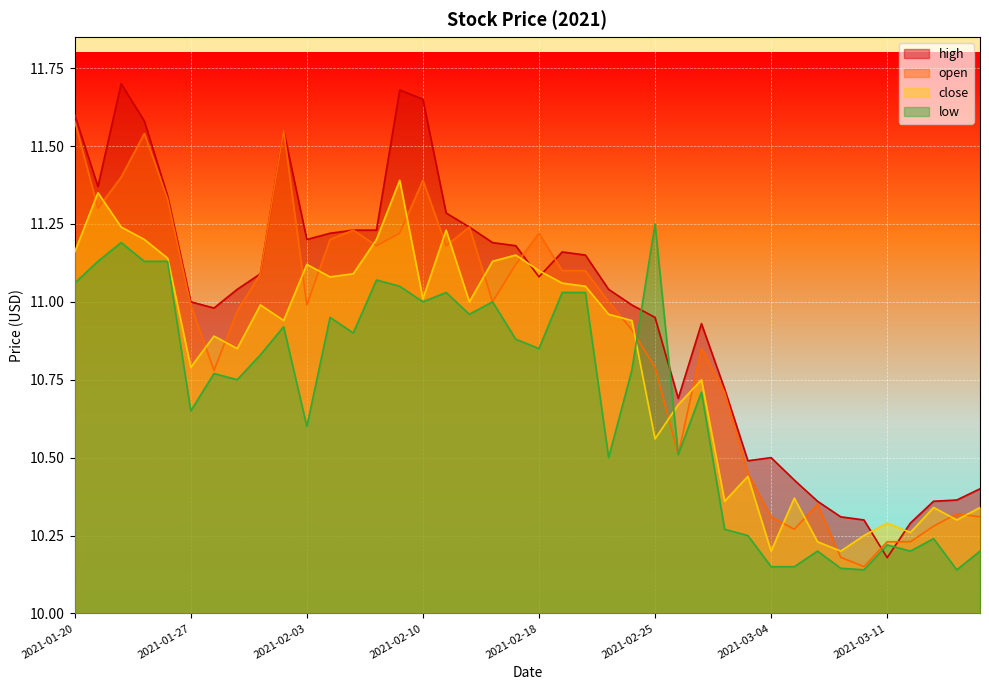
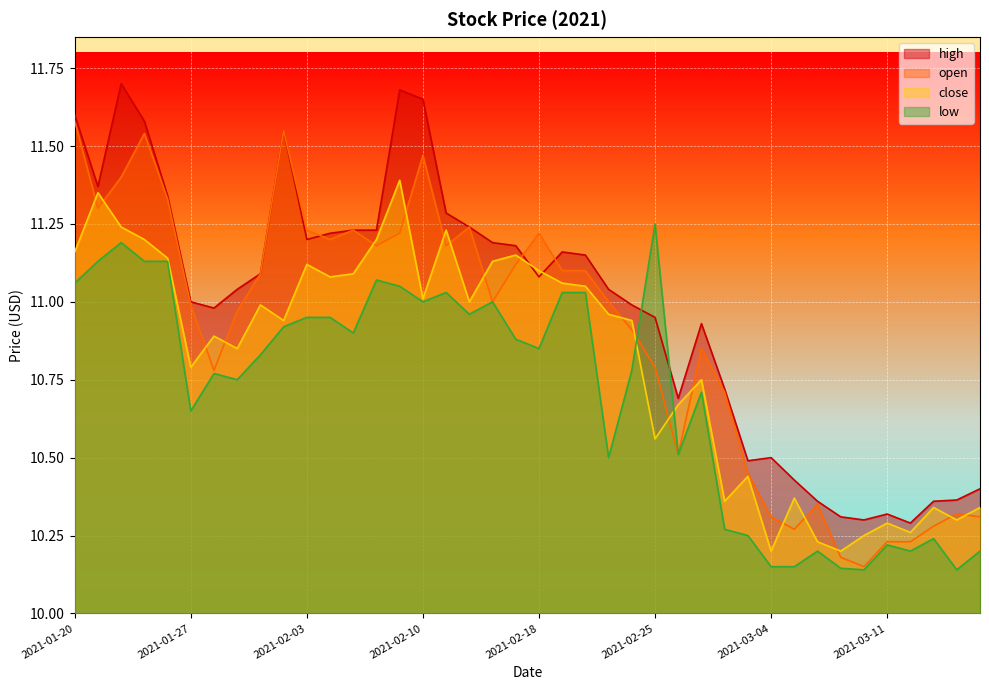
  {
    "high": {
      "2021-01-20": 11.60,
      "2021-01-27": 11.00,
      "2021-02-03": 11.20,
      "2021-02-10": 11.65,
      "2021-02-18": 11.08,
      "2021-02-25": 10.95,
      "2021-03-04": 10.50,
-     "2021-03-11": 10.18
+     "2021-03-11": 10.32
    },
    "open": {
      "2021-01-20": 11.58,
      "2021-01-27": 10.99,
-     "2021-02-03": 10.99,
-     "2021-02-10": 11.39,
+     "2021-02-03": 11.23,
+     "2021-02-10": 11.47,
      "2021-02-18": 11.22,
      "2021-02-25": 10.79,
      "2021-03-04": 10.31,
      "2021-03-11": 10.23
    },
    "close": {
      "2021-01-20": 11.16,
      "2021-01-27": 10.79,
      "2021-02-03": 11.12,
      "2021-02-10": 11.01,
      "2021-02-18": 11.10,
      "2021-02-25": 10.56,
      "2021-03-04": 10.20,
      "2021-03-11": 10.29
    },
    "low": {
      "2021-01-20": 11.06,
      "2021-01-27": 10.65,
-     "2021-02-03": 10.60,
+     "2021-02-03": 10.95,
      "2021-02-10": 11.00,
      "2021-02-18": 10.85,
      "2021-02-25": 11.25,
      "2021-03-04": 10.15,
      "2021-03-11": 10.22
    }
  }
